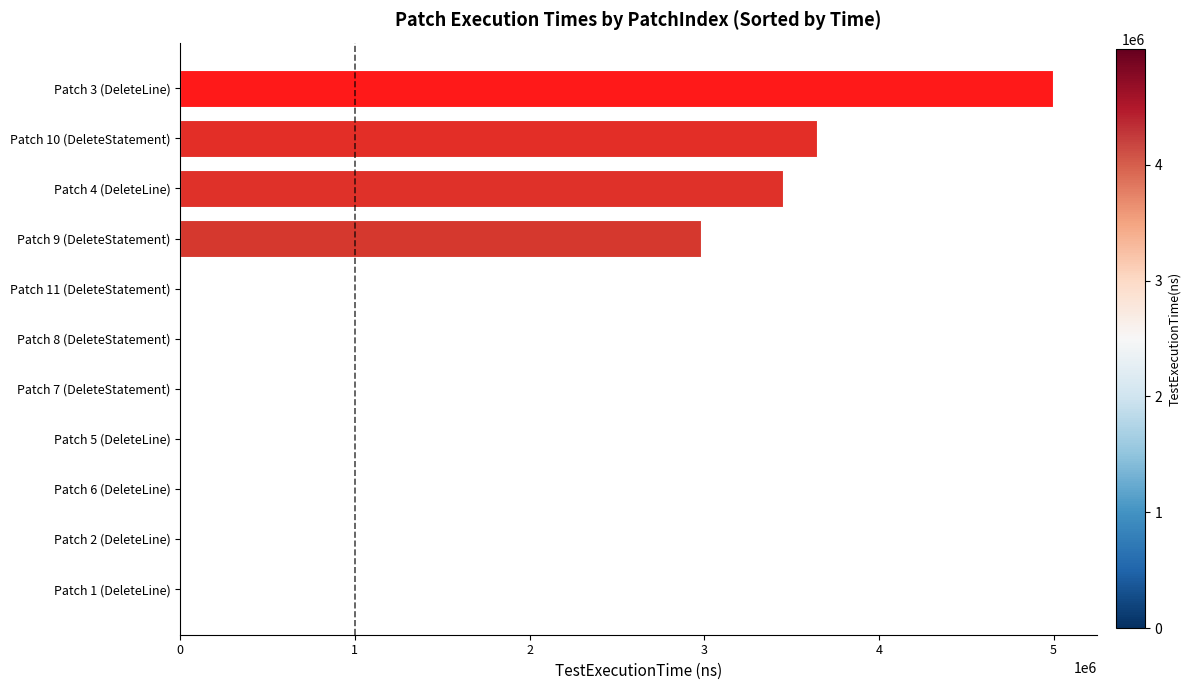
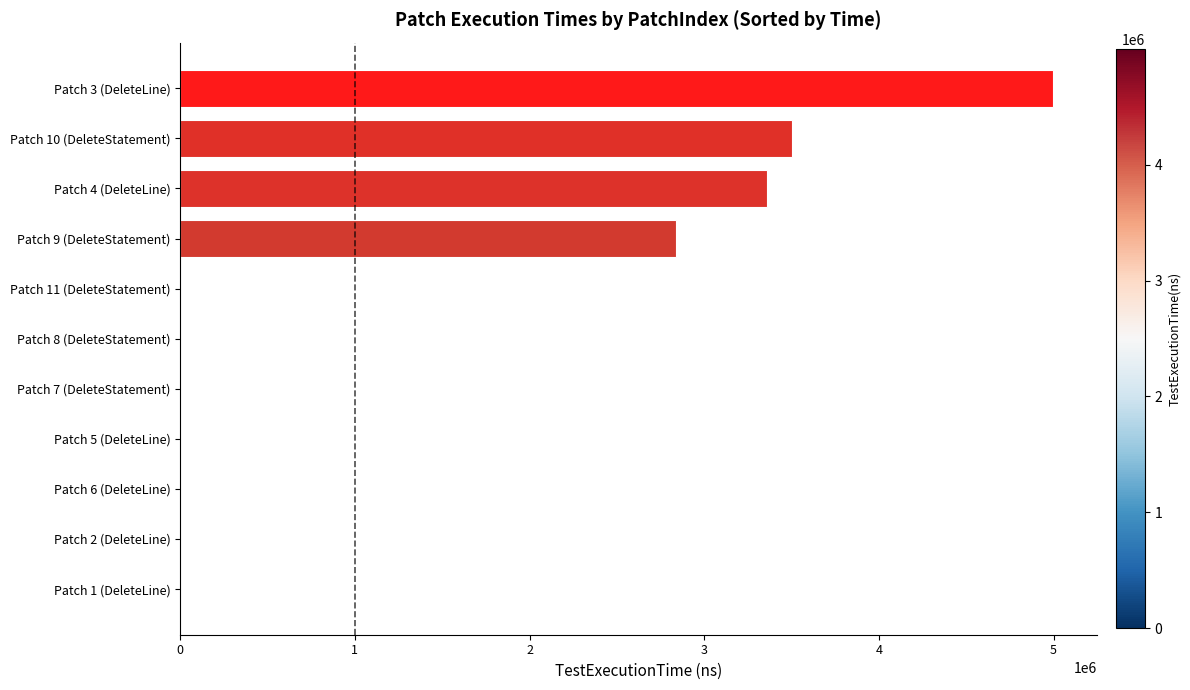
  {
    "Patch 3 (DeleteLine)": 5000000,
-   "Patch 10 (DeleteStatement)": 3640000,
-   "Patch 4 (DeleteLine)": 3450000,
-   "Patch 9 (DeleteStatement)": 2980000,
+   "Patch 10 (DeleteStatement)": 3500000,
+   "Patch 4 (DeleteLine)": 3360000,
+   "Patch 9 (DeleteStatement)": 2840000,
    "Patch 11 (DeleteStatement)": 0,
    "Patch 8 (DeleteStatement)": 0,
    "Patch 7 (DeleteStatement)": 0,
    "Patch 5 (DeleteLine)": 0,
    "Patch 6 (DeleteLine)": 0,
    "Patch 2 (DeleteLine)": 0,
    "Patch 1 (DeleteLine)": 0
  }
